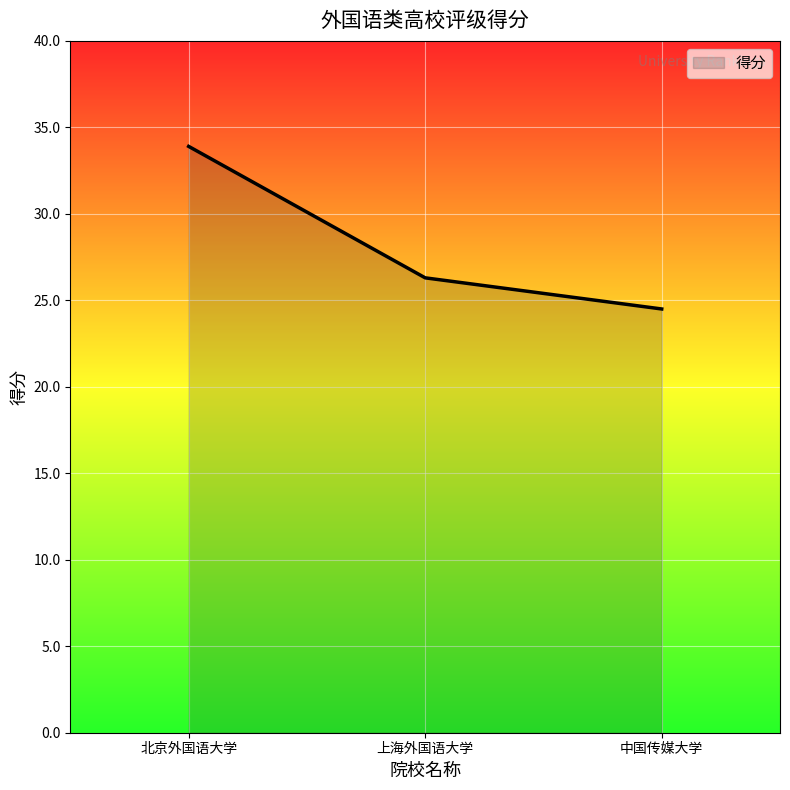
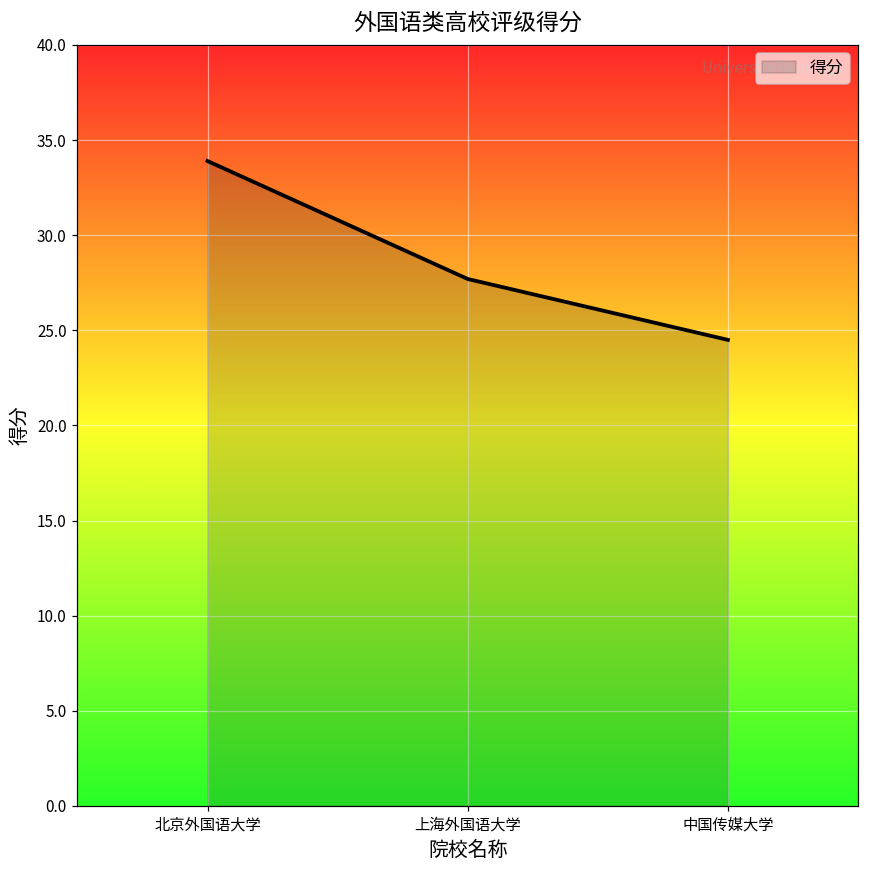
  {
    "北京外国语大学": 33.9,
-   "上海外国语大学": 26.3,
+   "上海外国语大学": 27.7,
    "中国传媒大学": 24.5
  }
